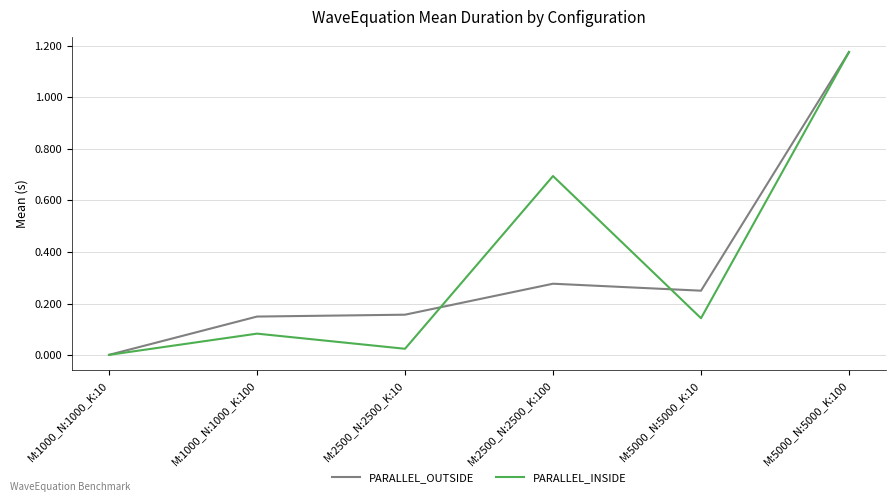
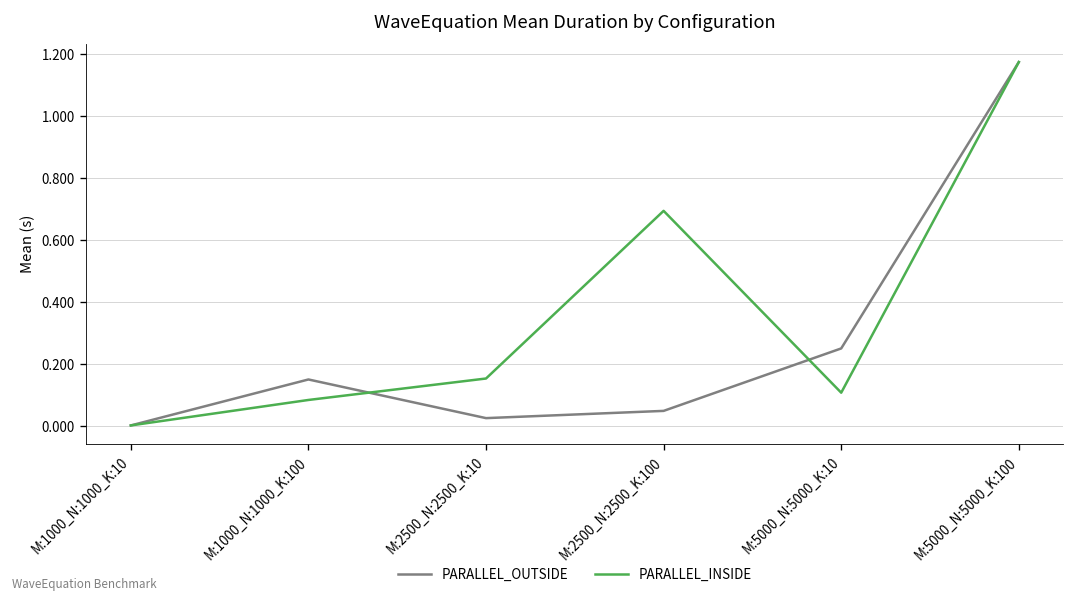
  {
    "PARALLEL_OUTSIDE": {
      "M:1000_N:1000_K:100": 0.15,
-     "M:2500_N:2500_K:10": 0.16,
-     "M:2500_N:2500_K:100": 0.28,
+     "M:2500_N:2500_K:10": 0.02,
+     "M:2500_N:2500_K:100": 0.05,
      "M:5000_N:5000_K:10": 0.25
    },
    "PARALLEL_INSIDE": {
      "M:1000_N:1000_K:100": 0.08,
-     "M:2500_N:2500_K:10": 0.02,
+     "M:2500_N:2500_K:10": 0.15,
      "M:2500_N:2500_K:100": 0.69,
-     "M:5000_N:5000_K:10": 0.14
+     "M:5000_N:5000_K:10": 0.11
    }
  }
